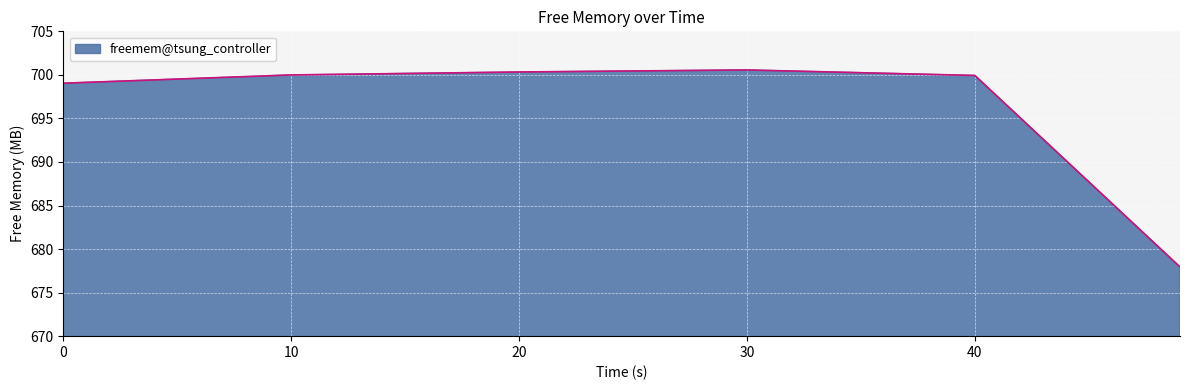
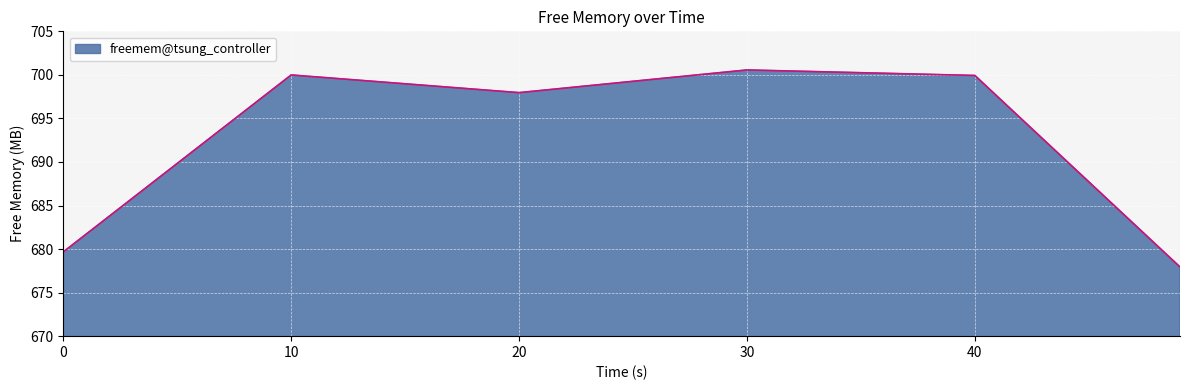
  {
-   "0": 699,
+   "0": 680,
    "10": 700,
-   "20": 700,
+   "20": 698,
    "30": 701,
    "40": 700
  }
